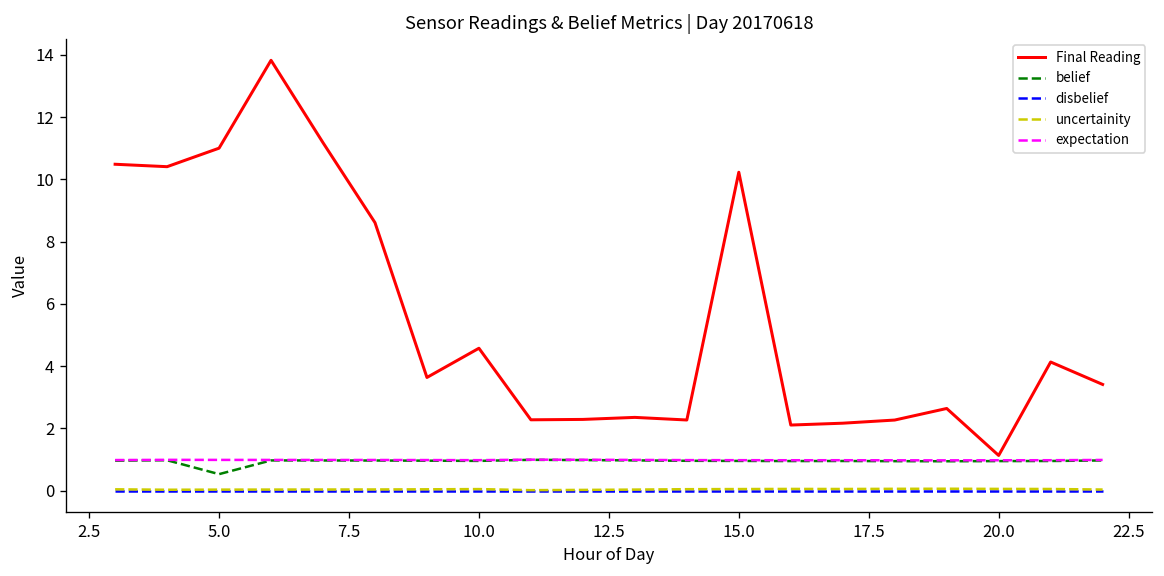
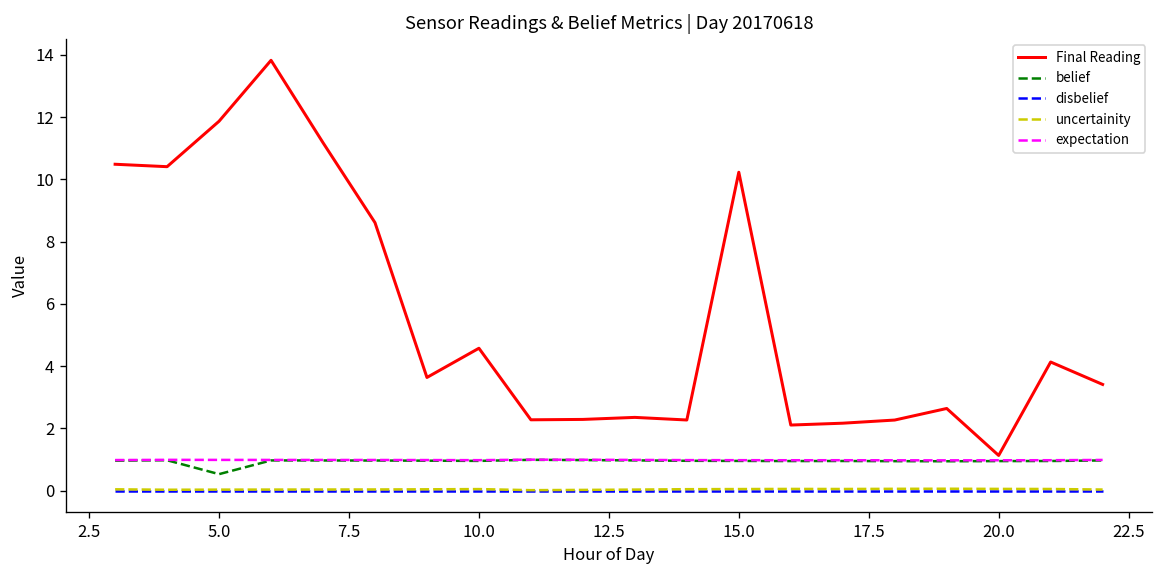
  {
    "Final Reading": {
-     "5.0": 11.0,
+     "5.0": 11.9,
      "10.0": 4.6,
      "15.0": 10.2,
      "20.0": 1.1
    },
    "belief": {
      "5.0": 0.5
    },
    "expectation": {
      "5.0": 1.0
    }
  }
